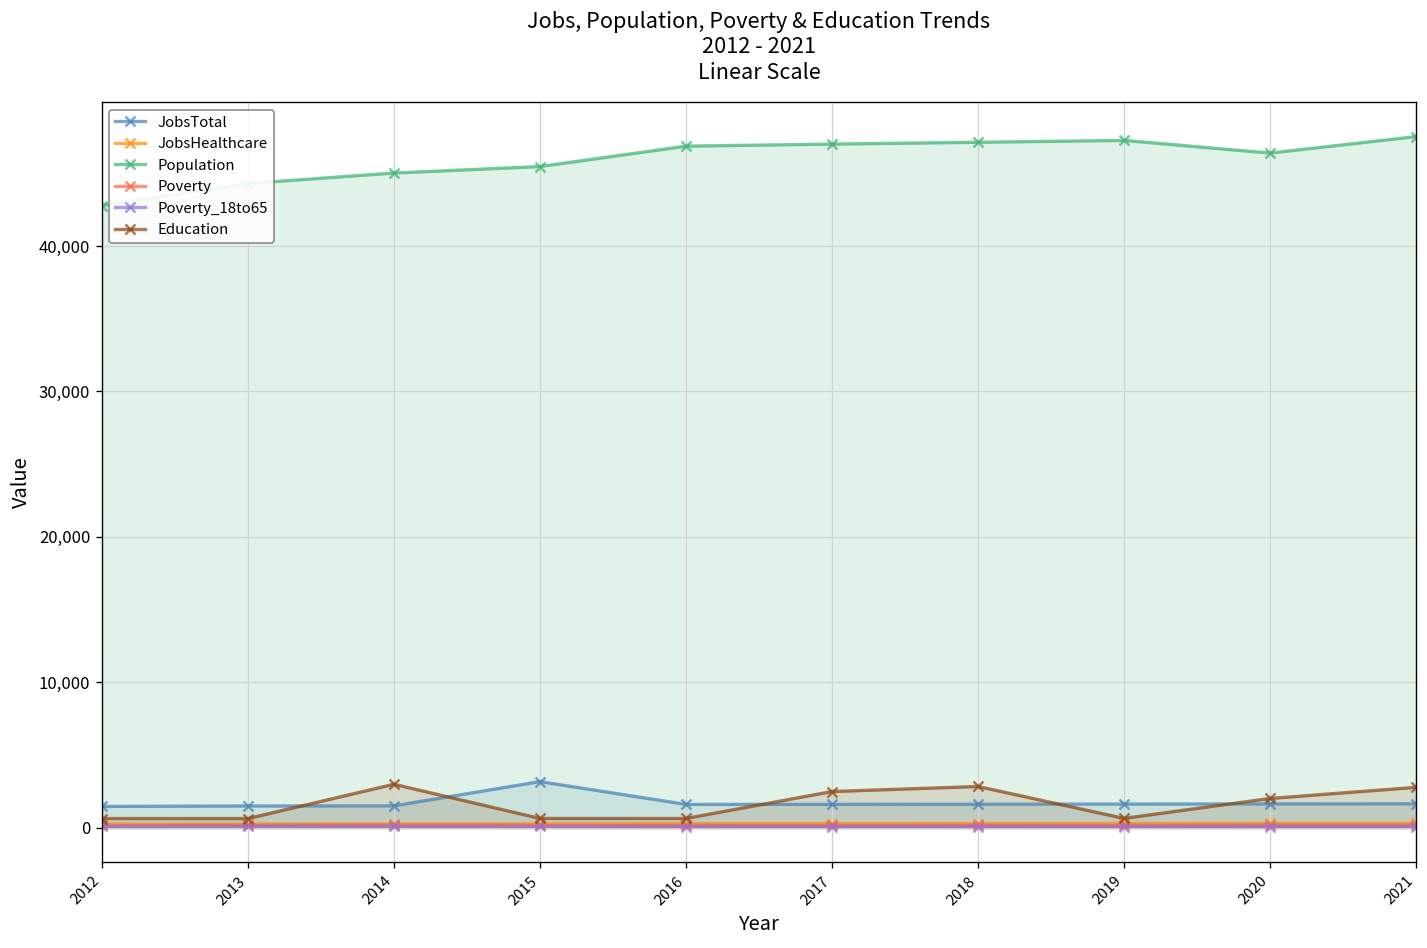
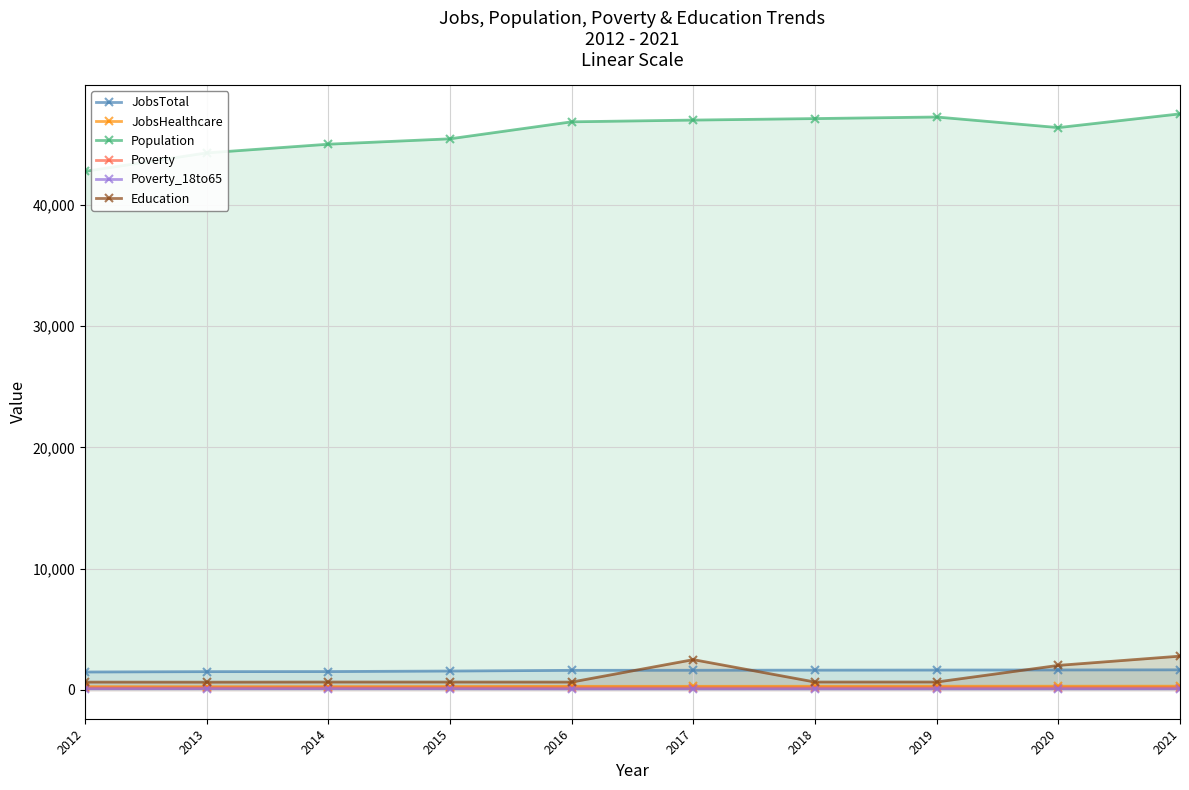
  {
    "JobsTotal": {
      "2012": "1,500",
      "2013": "1,500",
      "2014": "1,500",
-     "2015": "3,200",
+     "2015": "1,600",
      "2016": "1,600",
      "2017": "1,600",
      "2018": "1,600",
      "2019": "1,600",
      "2020": "1,600",
      "2021": "1,700"
    },
    "Population": {
      "2012": "42,800",
      "2014": "45,000",
      "2015": "45,500",
      "2016": "46,900",
      "2017": "47,000",
      "2018": "47,100",
      "2019": "47,300",
      "2020": "46,400",
      "2021": "47,500"
    },
    "Education": {
      "2012": "600",
      "2013": "600",
-     "2014": "3,000",
+     "2014": "700",
      "2015": "700",
      "2016": "600",
      "2017": "2,500",
-     "2018": "2,800",
+     "2018": "700",
      "2019": "700",
      "2020": "2,000",
      "2021": "2,800"
    }
  }
